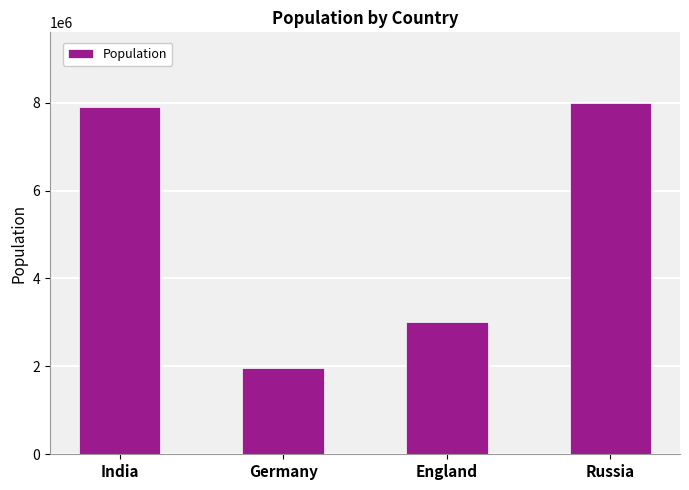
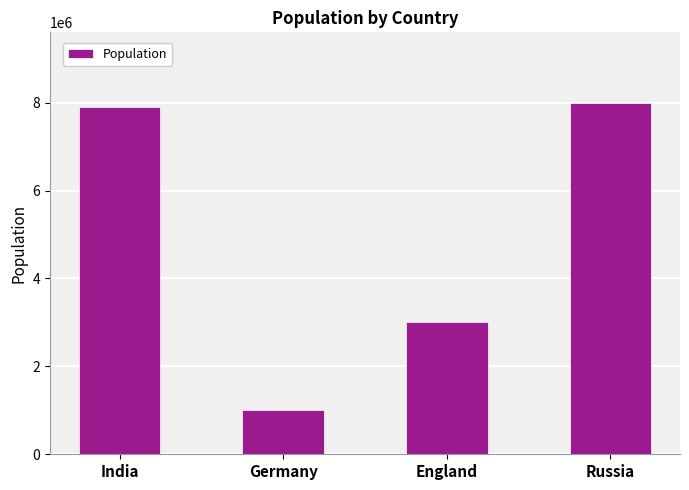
  {
    "India": 7900000,
-   "Germany": 2000000,
+   "Germany": 1000000,
    "England": 3000000,
    "Russia": 8000000
  }
